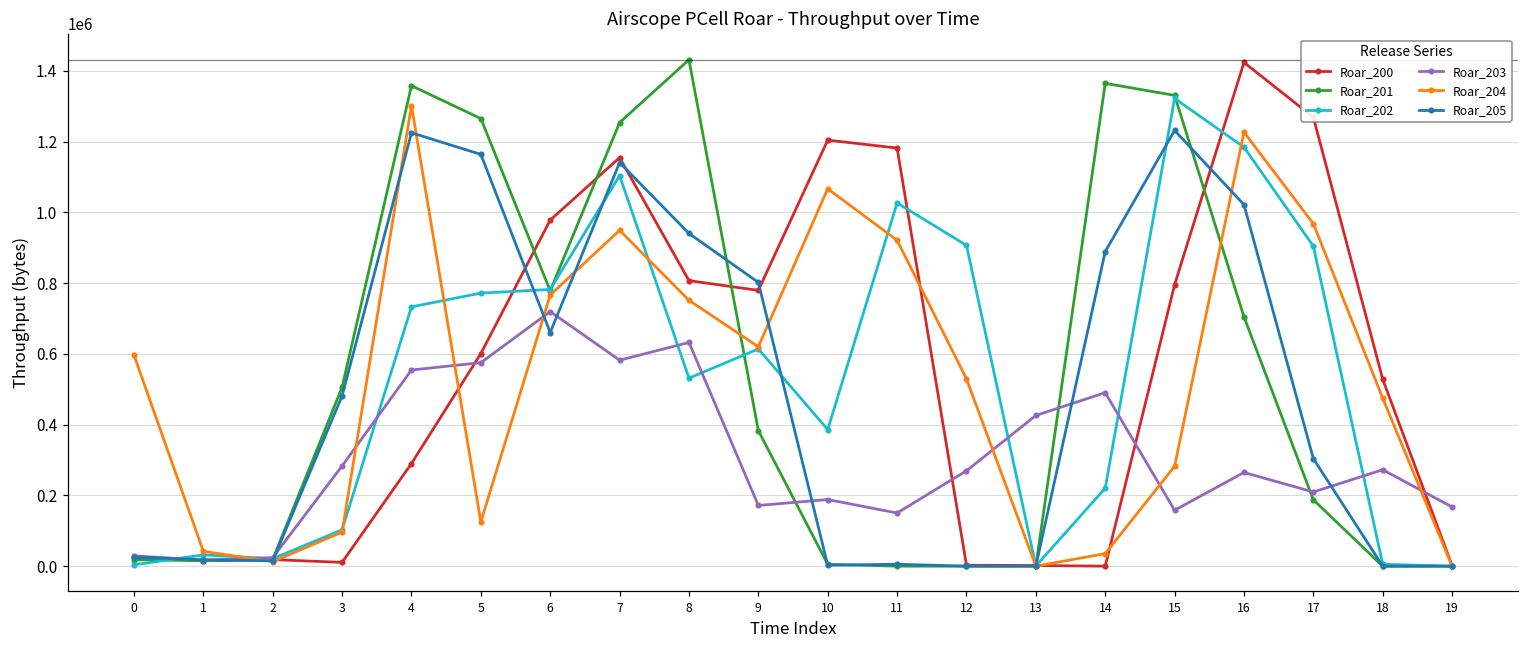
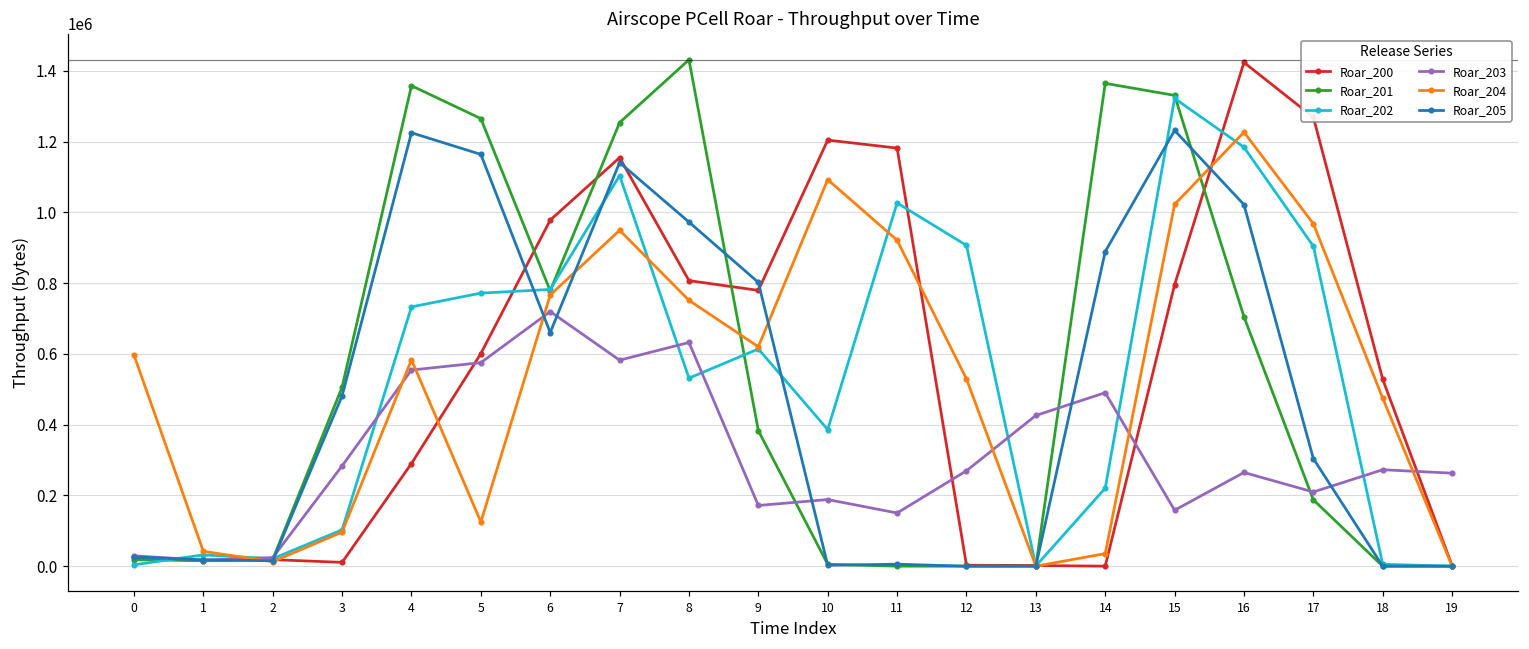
  {
    "Roar_200": {
      "3": 10000,
      "4": 290000,
      "5": 600000,
      "6": 980000,
      "7": 1150000,
      "8": 810000,
      "9": 780000,
      "10": 1200000,
      "11": 1180000,
      "14": 0,
      "15": 800000,
      "16": 1420000,
      "17": 1270000,
      "18": 530000
    },
    "Roar_201": {
      "3": 510000,
      "4": 1360000,
      "5": 1270000,
      "7": 1250000,
      "8": 1430000,
      "9": 380000,
      "14": 1360000,
      "15": 1330000,
      "16": 700000,
      "17": 190000
    },
    "Roar_202": {
      "0": 0,
      "1": 30000,
      "4": 730000,
      "5": 770000,
      "7": 1100000,
      "8": 530000,
      "10": 390000,
      "11": 1030000,
      "12": 910000,
      "14": 220000,
      "15": 1320000,
      "16": 1180000,
      "17": 900000
    },
    "Roar_203": {
      "3": 280000,
      "4": 550000,
      "5": 580000,
      "6": 720000,
      "7": 580000,
      "8": 630000,
      "9": 170000,
      "10": 190000,
      "11": 150000,
      "12": 270000,
      "13": 430000,
      "14": 490000,
      "15": 160000,
      "16": 260000,
      "17": 210000,
      "18": 270000,
-     "19": 170000
+     "19": 260000
    },
    "Roar_204": {
      "0": 600000,
      "1": 40000,
-     "4": 1300000,
+     "4": 580000,
      "5": 120000,
      "6": 770000,
      "7": 950000,
      "8": 750000,
-     "10": 1070000,
+     "10": 1090000,
      "11": 920000,
      "12": 530000,
      "14": 40000,
-     "15": 280000,
+     "15": 1020000,
      "16": 1230000,
      "17": 970000,
      "18": 480000
    },
    "Roar_205": {
      "3": 480000,
      "4": 1230000,
      "5": 1160000,
      "6": 660000,
      "7": 1140000,
-     "8": 940000,
+     "8": 970000,
      "9": 800000,
      "14": 890000,
      "15": 1230000,
      "16": 1020000,
      "17": 300000
    }
  }
